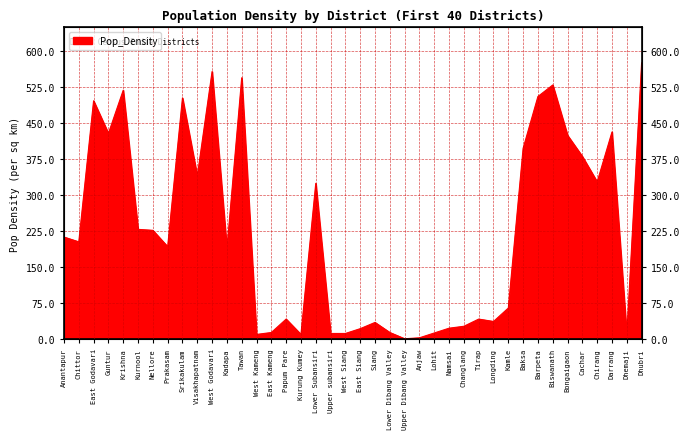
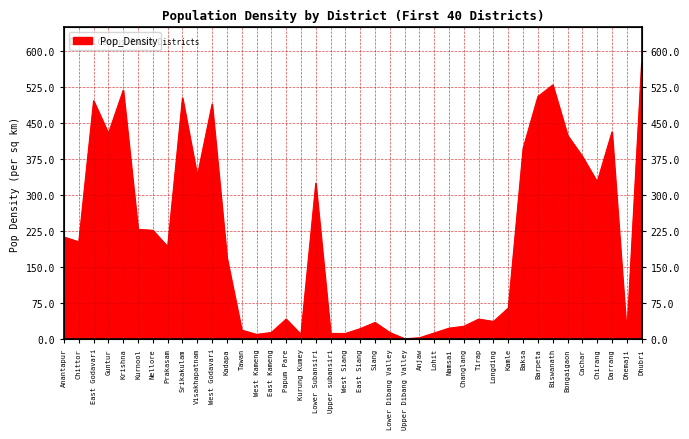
  {
    "Anantapur": 210,
    "Chittor": 200,
    "East Godavari": 500,
    "Guntur": 430,
    "Krishna": 520,
    "Kurnool": 230,
    "Nellore": 230,
    "Prakasam": 190,
    "Srikakulam": 500,
    "Visakhapatnam": 340,
-   "West Godavari": 560,
-   "Kadapa": 190,
-   "Tawan": 550,
+   "West Godavari": 490,
+   "Kadapa": 170,
+   "Tawan": 20,
    "West Kameng": 10,
    "East Kameng": 10,
    "Papum Pare": 40,
    "Kurung Kumey": 10,
    "Lower Subansiri": 330,
    "Upper subansiri": 10,
    "West Siang": 10,
    "East Siang": 20,
    "Siang": 40,
    "Lower Dibang Valley": 10,
    "Upper Dibang Valley": 0,
    "Anjaw": 0,
    "Lohit": 10,
    "Namsai": 20,
    "Changlang": 30,
    "Tirap": 40,
    "Longding": 40,
    "Kamle": 70,
    "Baksa": 400,
    "Barpeta": 510,
    "Biswanath": 530,
    "Bongaigaon": 430,
    "Cachar": 380,
    "Chirang": 330,
    "Darrang": 430,
    "Dhemaji": 10,
    "Dhubri": 580
  }
